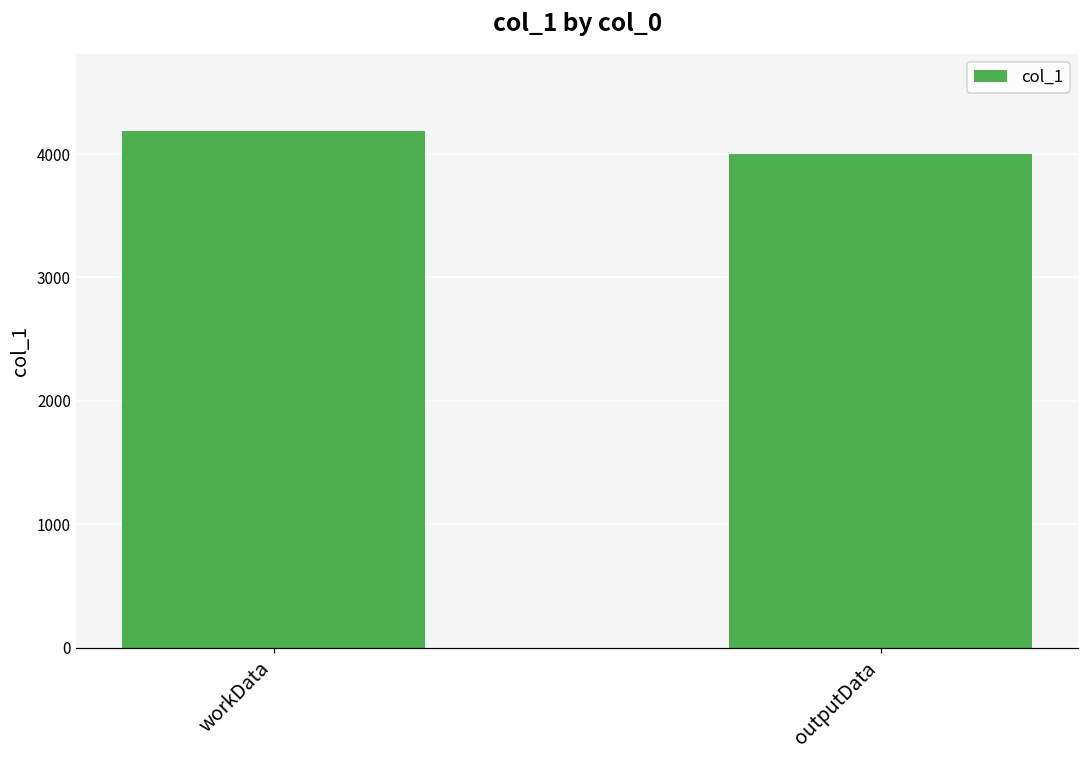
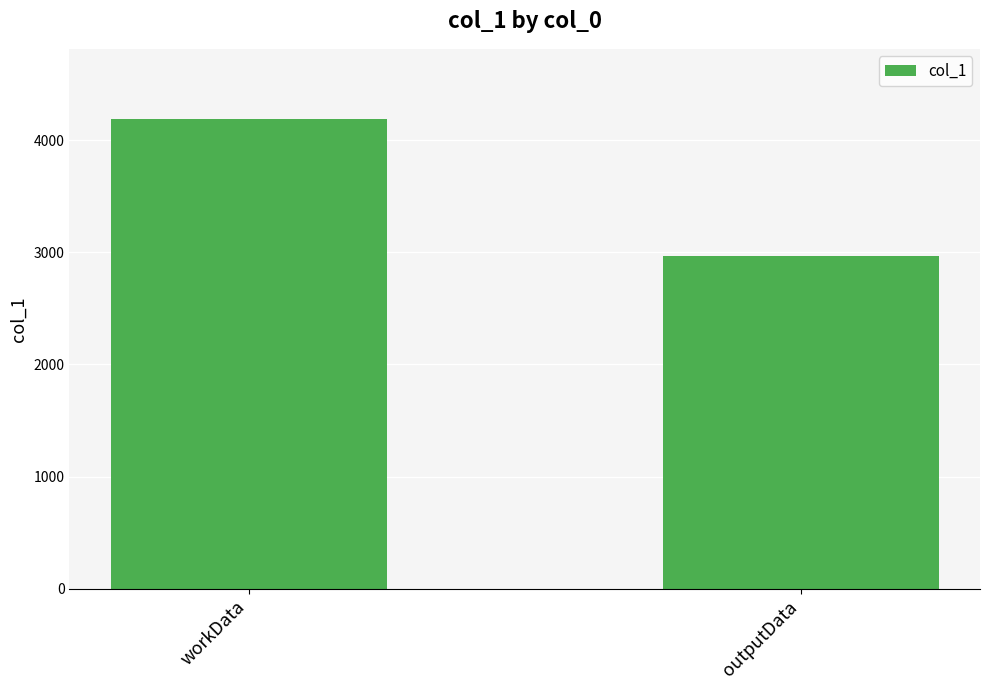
  {
    "workData": 4190,
-   "outputData": 4000
+   "outputData": 2970
  }
